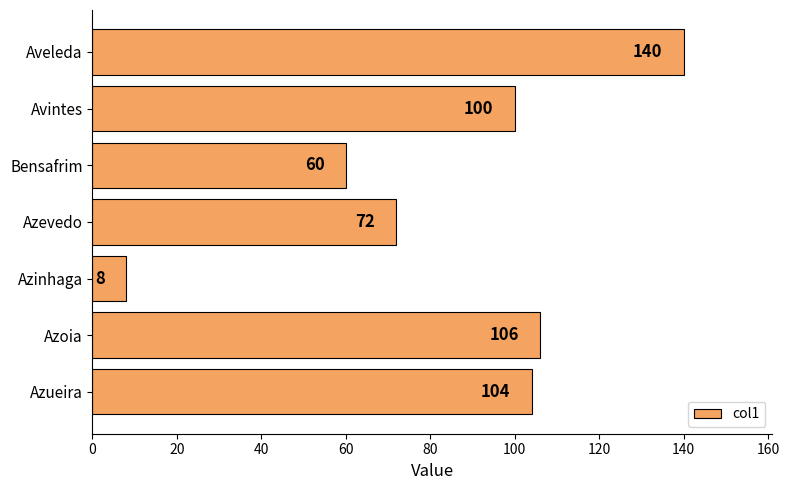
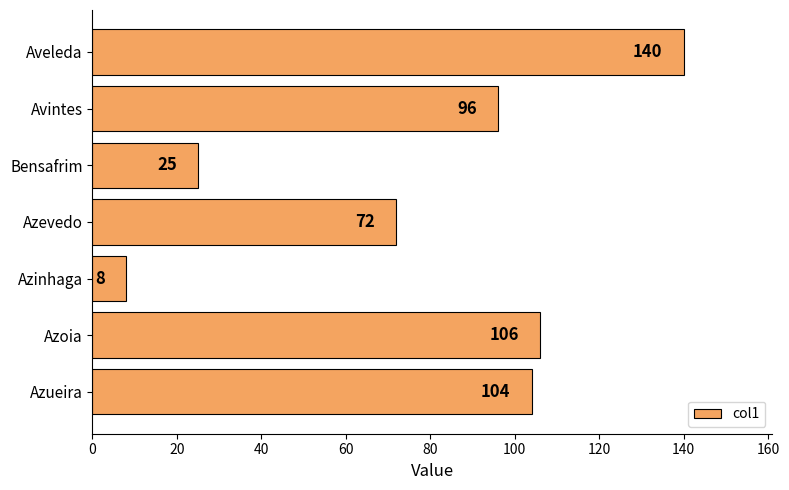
  {
    "Aveleda": 140,
-   "Avintes": 100,
-   "Bensafrim": 60,
+   "Avintes": 96,
+   "Bensafrim": 25,
    "Azevedo": 72,
    "Azinhaga": 8,
    "Azoia": 106,
    "Azueira": 104
  }
